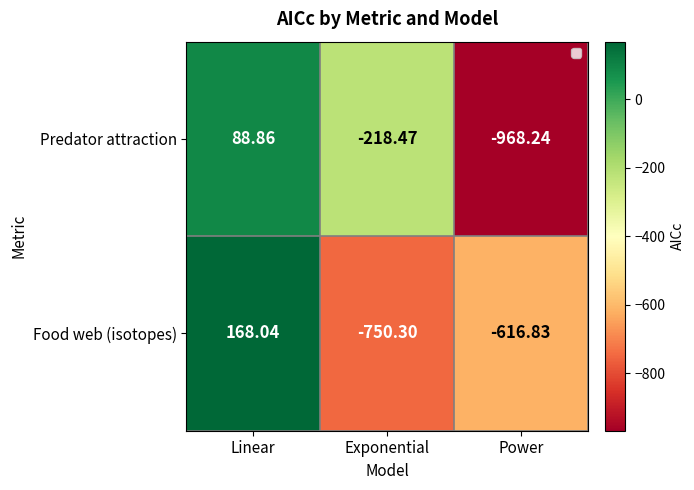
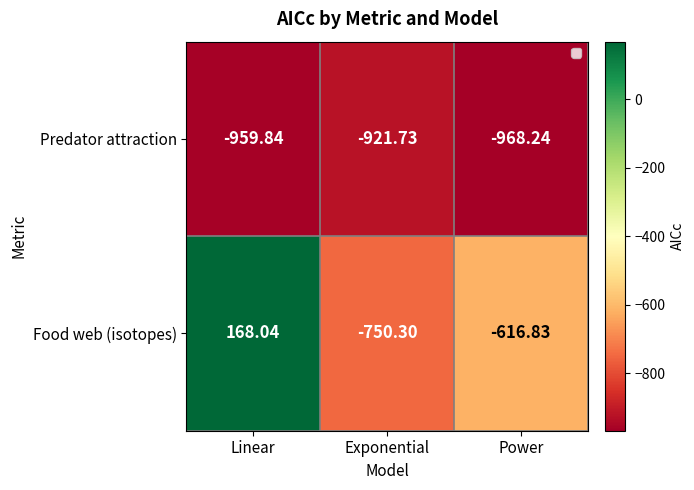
  {
    "Predator attraction": {
-     "Linear": 88.86,
-     "Exponential": -218.47,
+     "Linear": -959.84,
+     "Exponential": -921.73,
      "Power": -968.24
    },
    "Food web (isotopes)": {
      "Linear": 168.04,
      "Exponential": -750.30,
      "Power": -616.83
    }
  }
